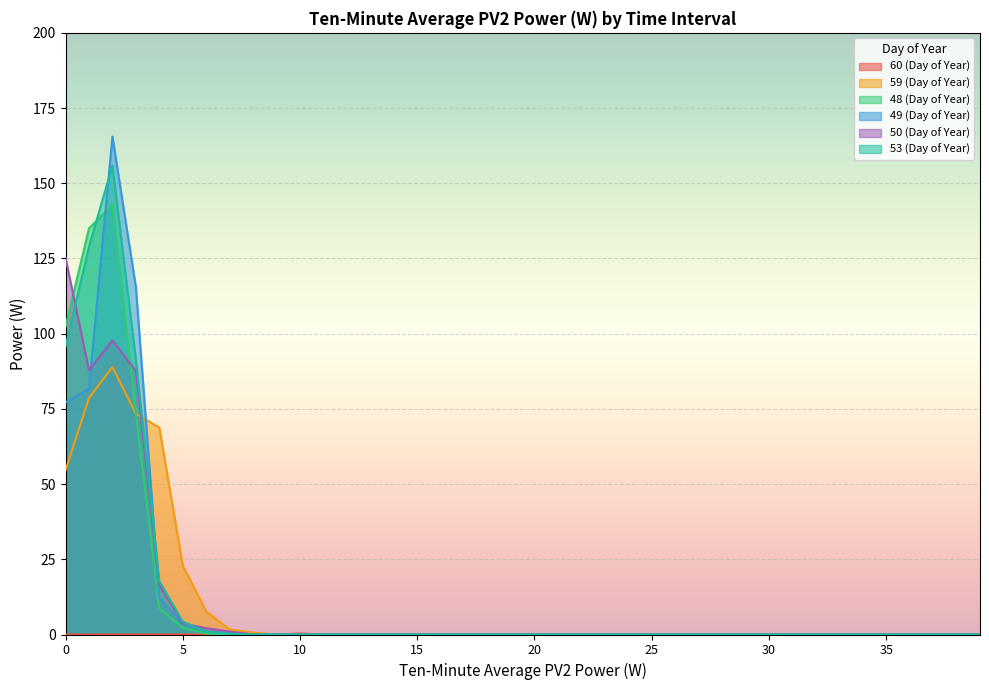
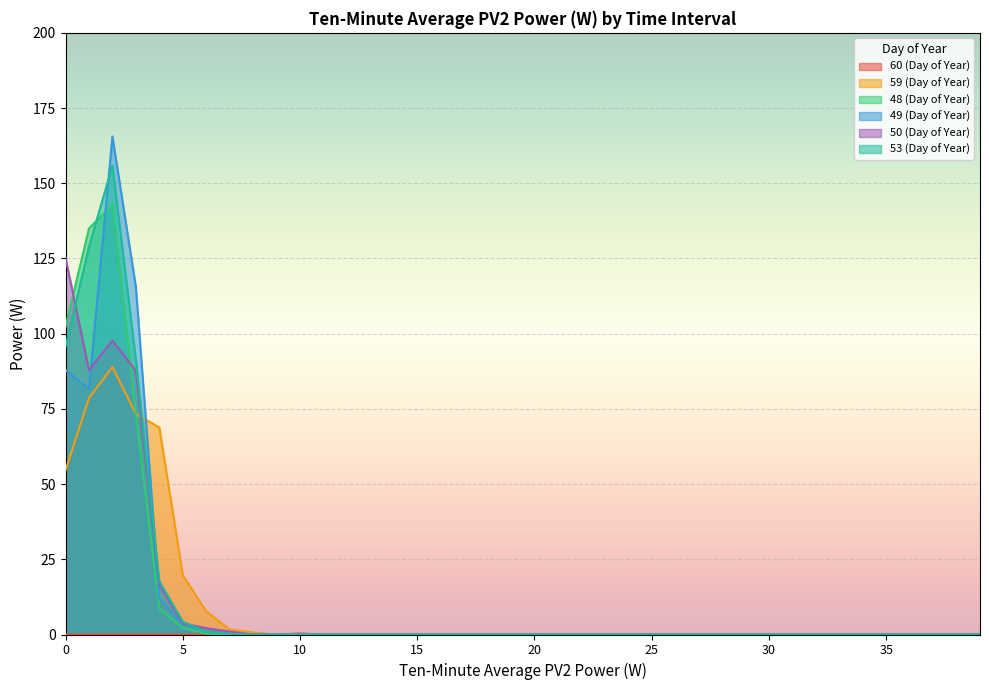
  {
    "60 (Day of Year)": {
      "0": 0,
      "5": 0
    },
    "59 (Day of Year)": {
      "0": 55,
-     "5": 23
+     "5": 20
    },
    "49 (Day of Year)": {
-     "0": 77
+     "0": 88
    },
    "50 (Day of Year)": {
      "0": 125
    }
  }
